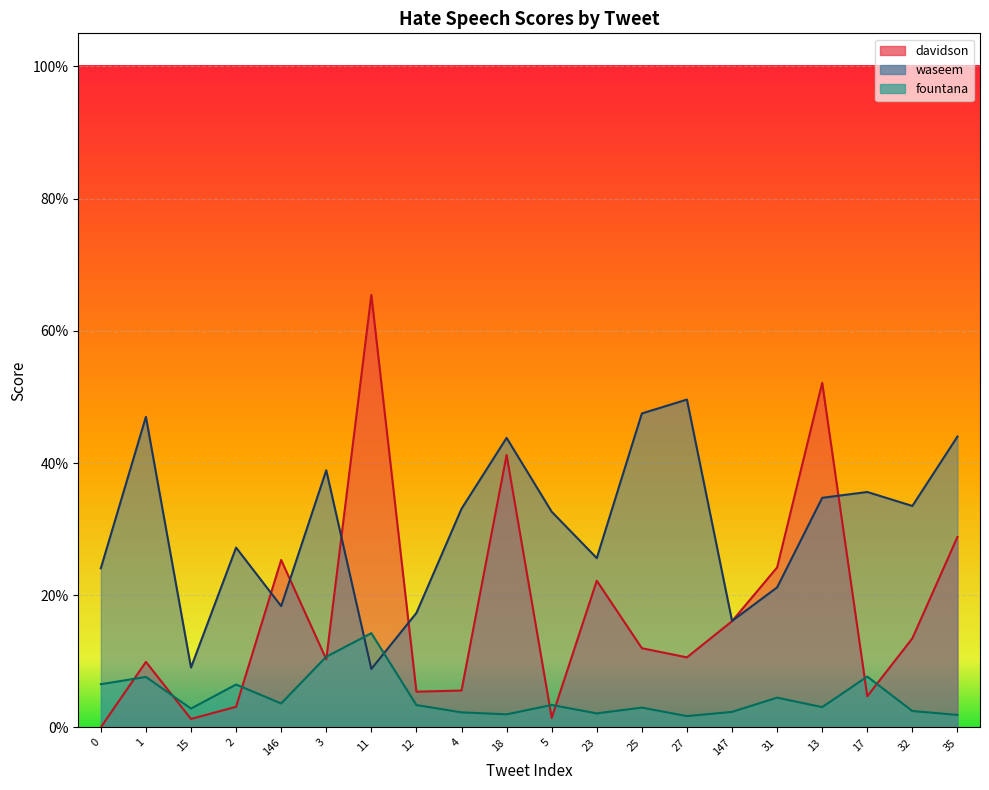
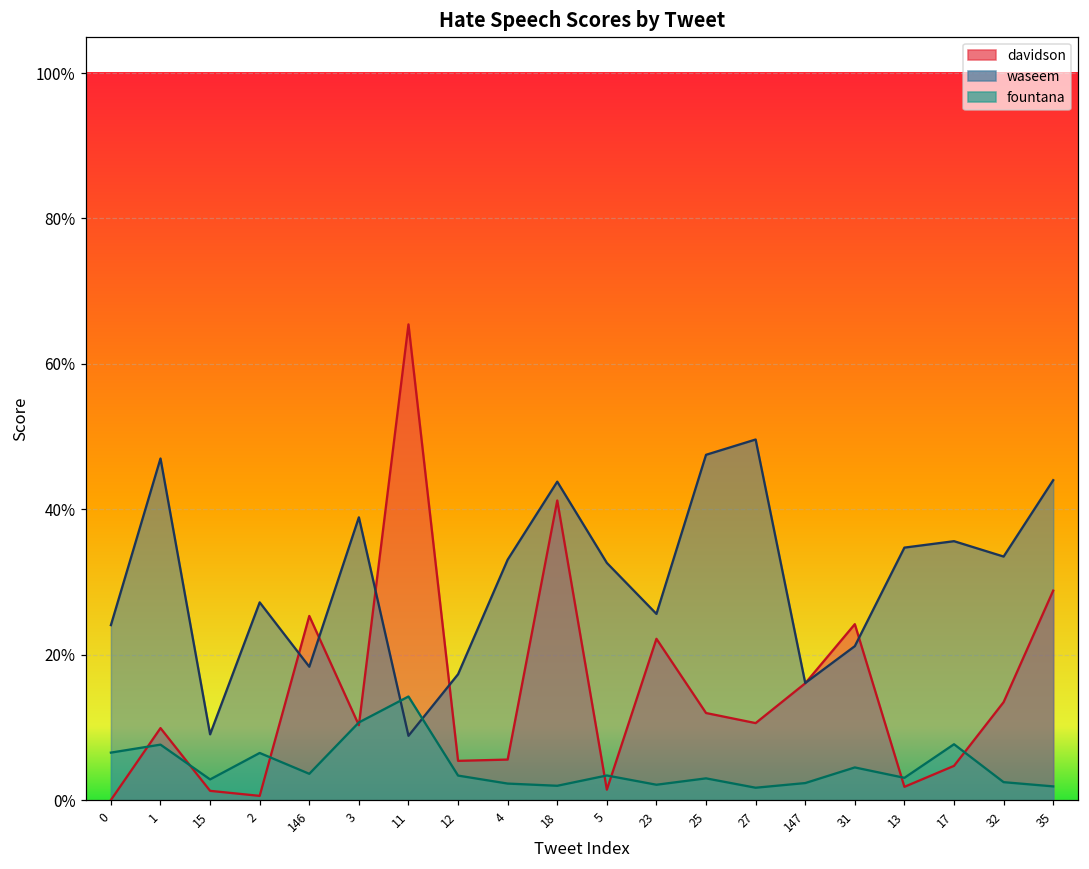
  {
    "davidson": {
      "0": "0%",
      "1": "10%",
      "15": "1%",
-     "2": "3%",
+     "2": "1%",
      "146": "25%",
      "11": "65%",
      "12": "5%",
      "4": "6%",
      "18": "41%",
      "5": "1%",
      "23": "22%",
      "25": "12%",
      "27": "11%",
      "31": "24%",
-     "13": "52%",
+     "13": "2%",
      "17": "5%",
      "32": "13%",
      "35": "29%"
    }
  }
